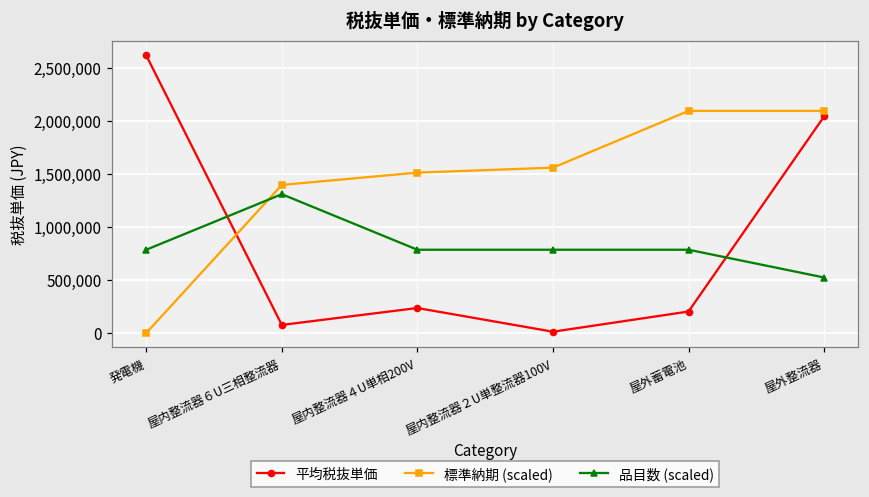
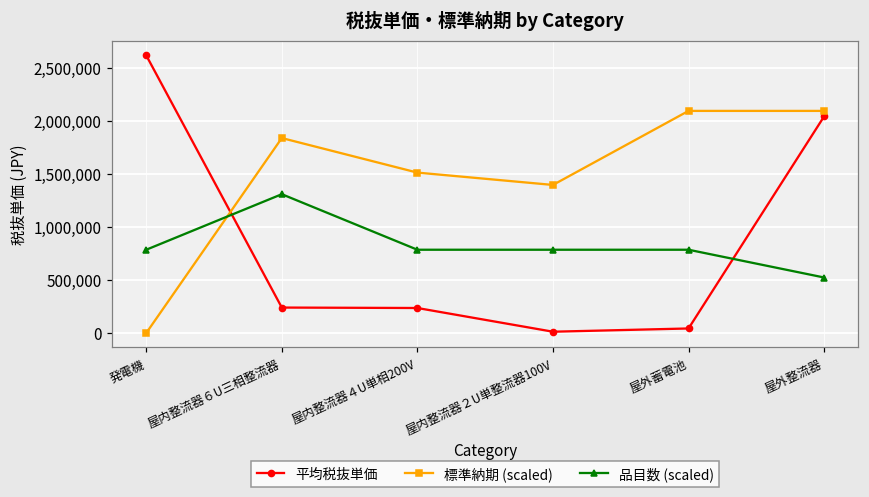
  {
    "平均税抜単価": {
      "発電機": "2,600,000",
-     "屋内整流器６U三相整流器": "100,000",
+     "屋内整流器６U三相整流器": "200,000",
      "屋内整流器４U単相200V": "200,000",
      "屋内整流器２U単整流器100V": "0",
-     "屋外蓄電池": "200,000",
+     "屋外蓄電池": "0",
      "屋外整流器": "2,000,000"
    },
    "標準納期 (scaled)": {
      "発電機": "0",
-     "屋内整流器６U三相整流器": "1,400,000",
+     "屋内整流器６U三相整流器": "1,800,000",
      "屋内整流器４U単相200V": "1,500,000",
-     "屋内整流器２U単整流器100V": "1,600,000",
+     "屋内整流器２U単整流器100V": "1,400,000",
      "屋外蓄電池": "2,100,000",
      "屋外整流器": "2,100,000"
    },
    "品目数 (scaled)": {
      "発電機": "800,000",
      "屋内整流器６U三相整流器": "1,300,000",
      "屋内整流器４U単相200V": "800,000",
      "屋内整流器２U単整流器100V": "800,000",
      "屋外蓄電池": "800,000",
      "屋外整流器": "500,000"
    }
  }
